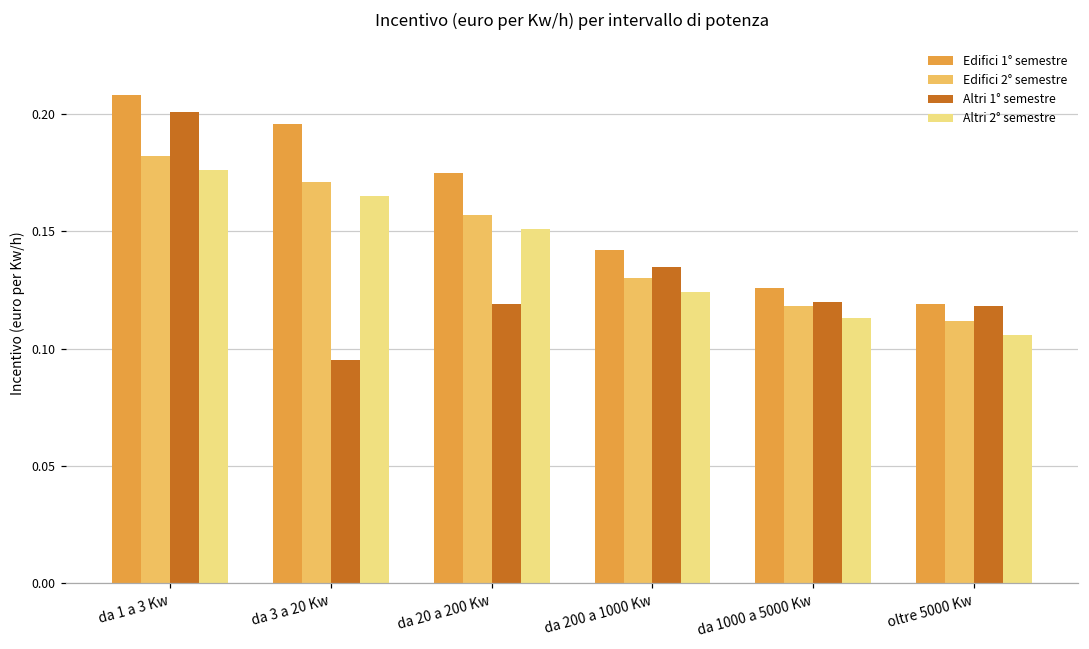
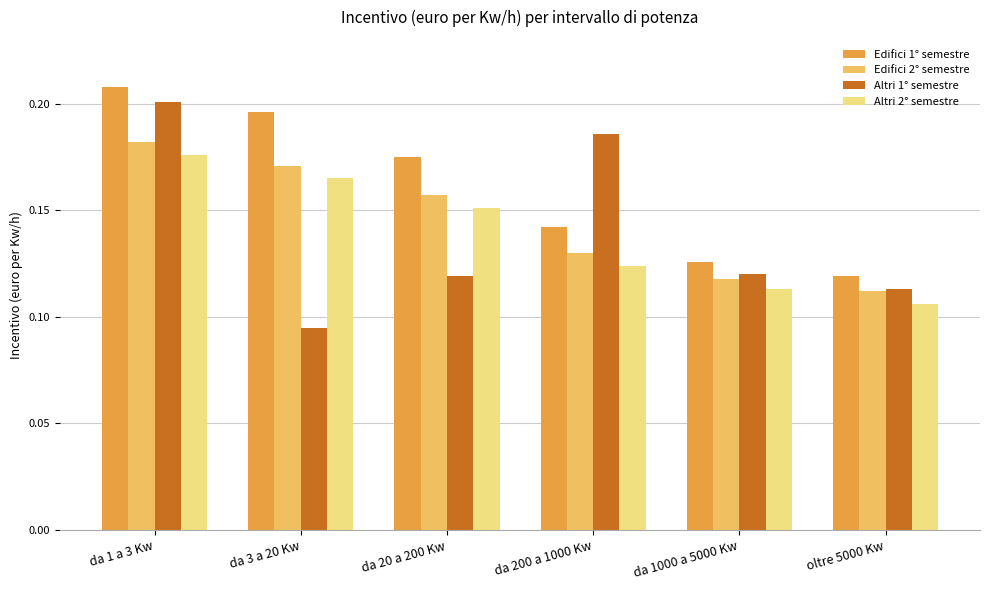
  {
    "Altri 1° semestre": {
      "da 1 a 3 Kw": 0.201,
      "da 3 a 20 Kw": 0.095,
      "da 20 a 200 Kw": 0.119,
-     "da 200 a 1000 Kw": 0.135,
+     "da 200 a 1000 Kw": 0.186,
      "da 1000 a 5000 Kw": 0.120,
-     "oltre 5000 Kw": 0.118
+     "oltre 5000 Kw": 0.113
    }
  }
